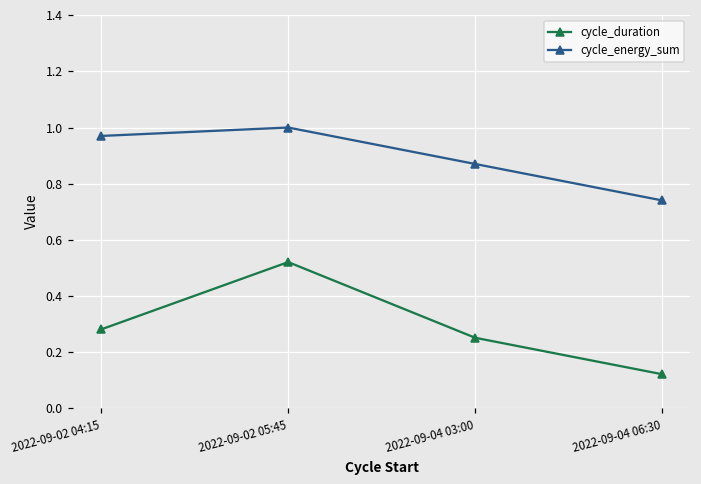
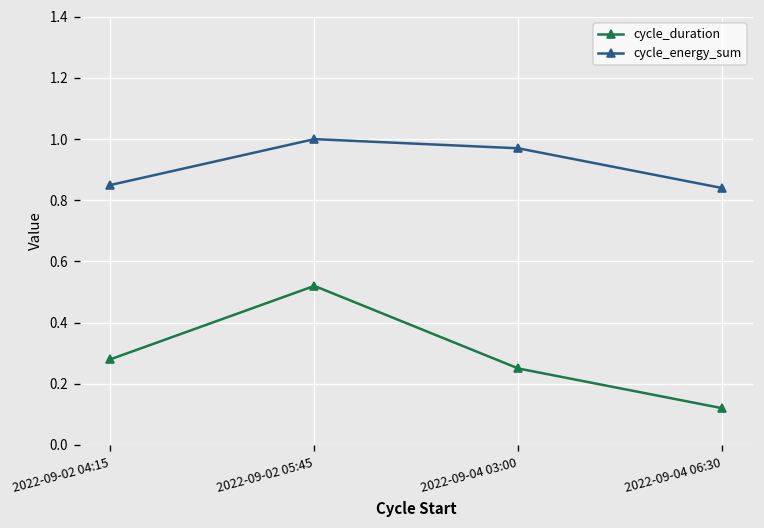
  {
    "cycle_duration": {
      "2022-09-02 04:15": 0.28,
      "2022-09-02 05:45": 0.52,
      "2022-09-04 03:00": 0.25,
      "2022-09-04 06:30": 0.12
    },
    "cycle_energy_sum": {
-     "2022-09-02 04:15": 0.97,
+     "2022-09-02 04:15": 0.85,
      "2022-09-02 05:45": 1.00,
-     "2022-09-04 03:00": 0.87,
-     "2022-09-04 06:30": 0.74
+     "2022-09-04 03:00": 0.97,
+     "2022-09-04 06:30": 0.84
    }
  }
